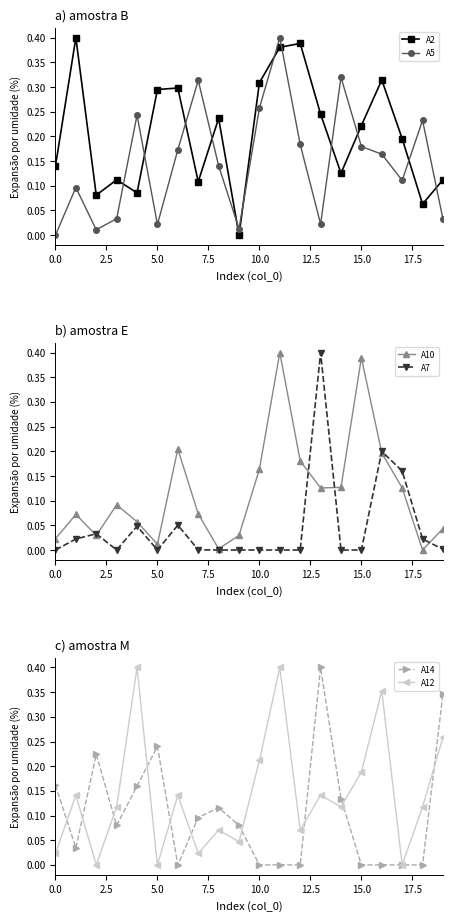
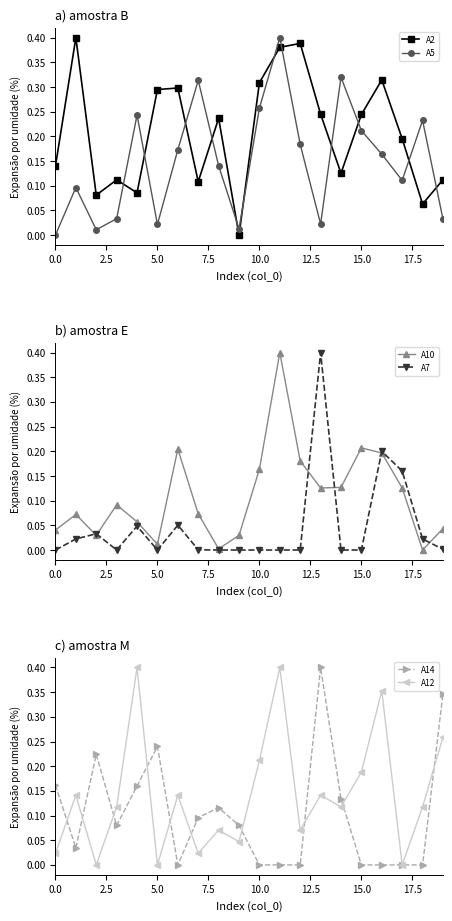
  {
    "a) amostra B": {
      "A2": {
        "0.0": 0.14,
        "5.0": 0.29,
        "10.0": 0.31,
-       "15.0": 0.22
+       "15.0": 0.24
      },
      "A5": {
        "0.0": 0.00,
        "5.0": 0.02,
        "10.0": 0.26,
-       "15.0": 0.18
+       "15.0": 0.21
      }
    },
    "b) amostra E": {
      "A10": {
-       "0.0": 0.02,
+       "0.0": 0.04,
        "5.0": 0.01,
        "10.0": 0.16,
-       "15.0": 0.39
+       "15.0": 0.21
      },
      "A7": {
        "0.0": 0.00,
        "5.0": 0.00,
        "10.0": 0.00,
        "15.0": 0.00
      }
    }
  }
